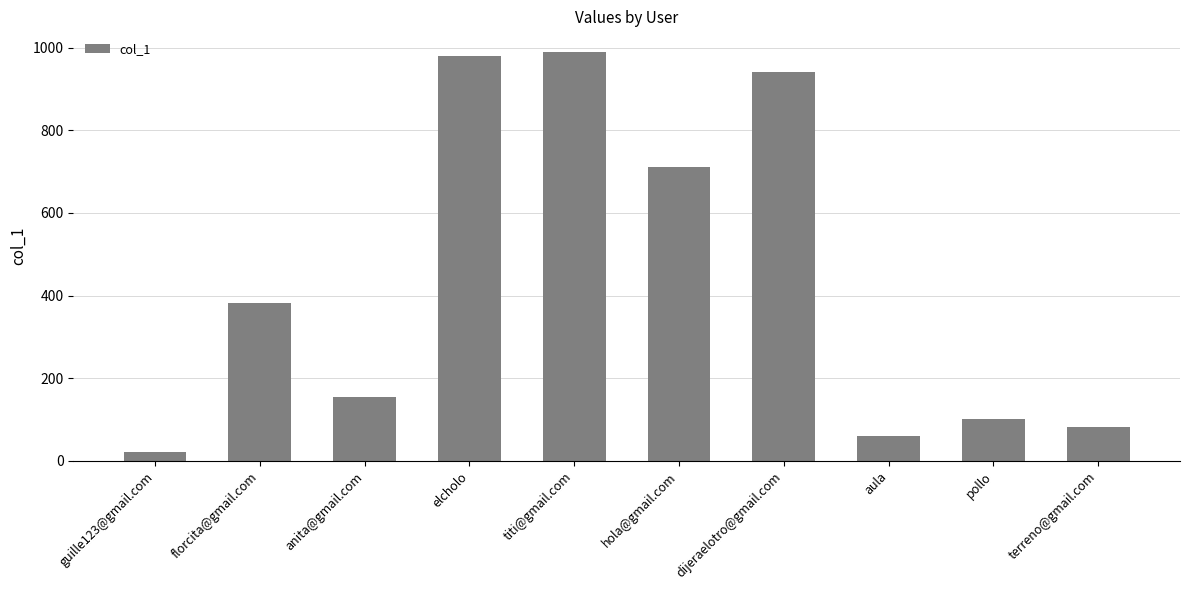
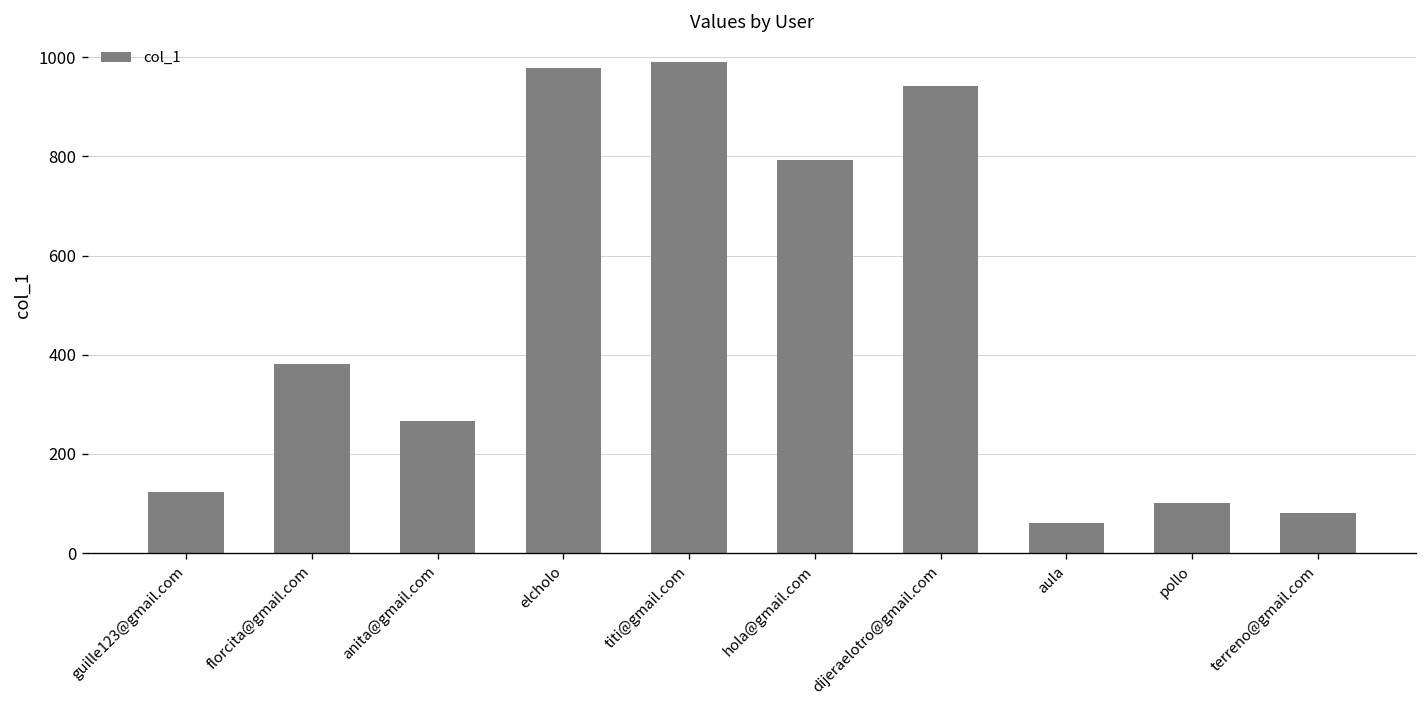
  {
-   "guille123@gmail.com": 20,
+   "guille123@gmail.com": 120,
    "florcita@gmail.com": 380,
-   "anita@gmail.com": 160,
+   "anita@gmail.com": 270,
    "elcholo": 980,
    "titi@gmail.com": 990,
-   "hola@gmail.com": 710,
+   "hola@gmail.com": 790,
    "dijeraelotro@gmail.com": 940,
    "aula": 60,
    "pollo": 100,
    "terreno@gmail.com": 80
  }
